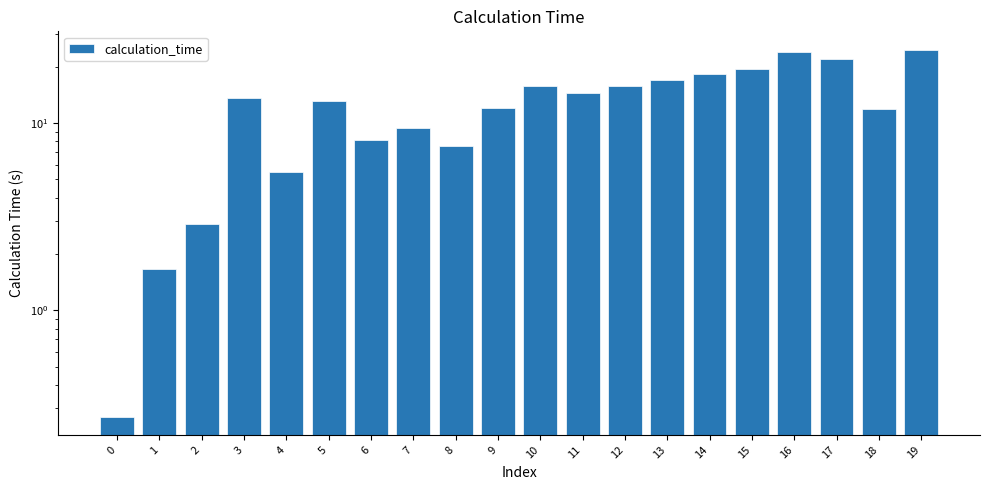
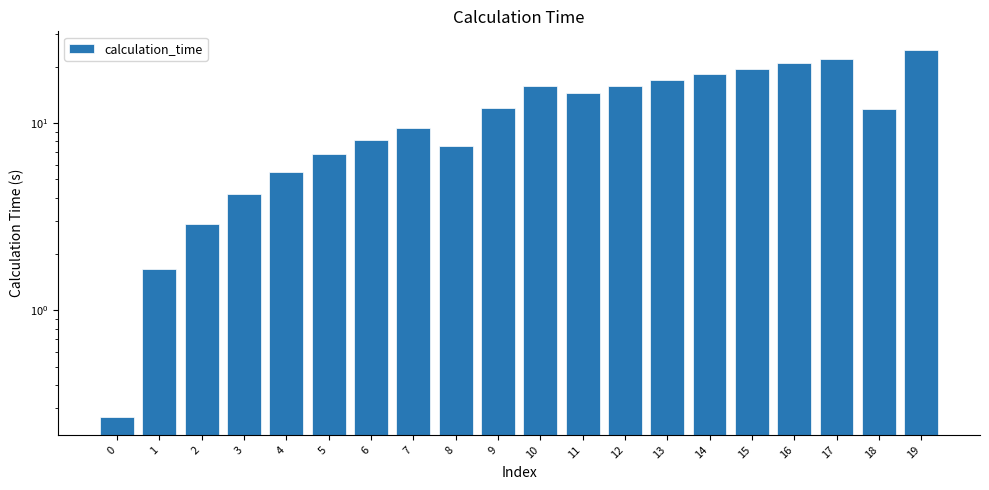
  {
    "0": 0.27,
    "1": 1.7,
    "2": 2.9,
-   "3": 14,
+   "3": 4.2,
    "4": 5.5,
-   "5": 13,
+   "5": 6.8,
    "6": 8.1,
    "7": 9,
    "8": 7.5,
    "9": 12,
    "10": 16,
    "11": 14,
    "12": 16,
    "13": 17,
    "14": 18,
    "15": 19,
-   "16": 24,
+   "16": 21,
    "17": 22,
    "18": 12,
    "19": 25
  }
